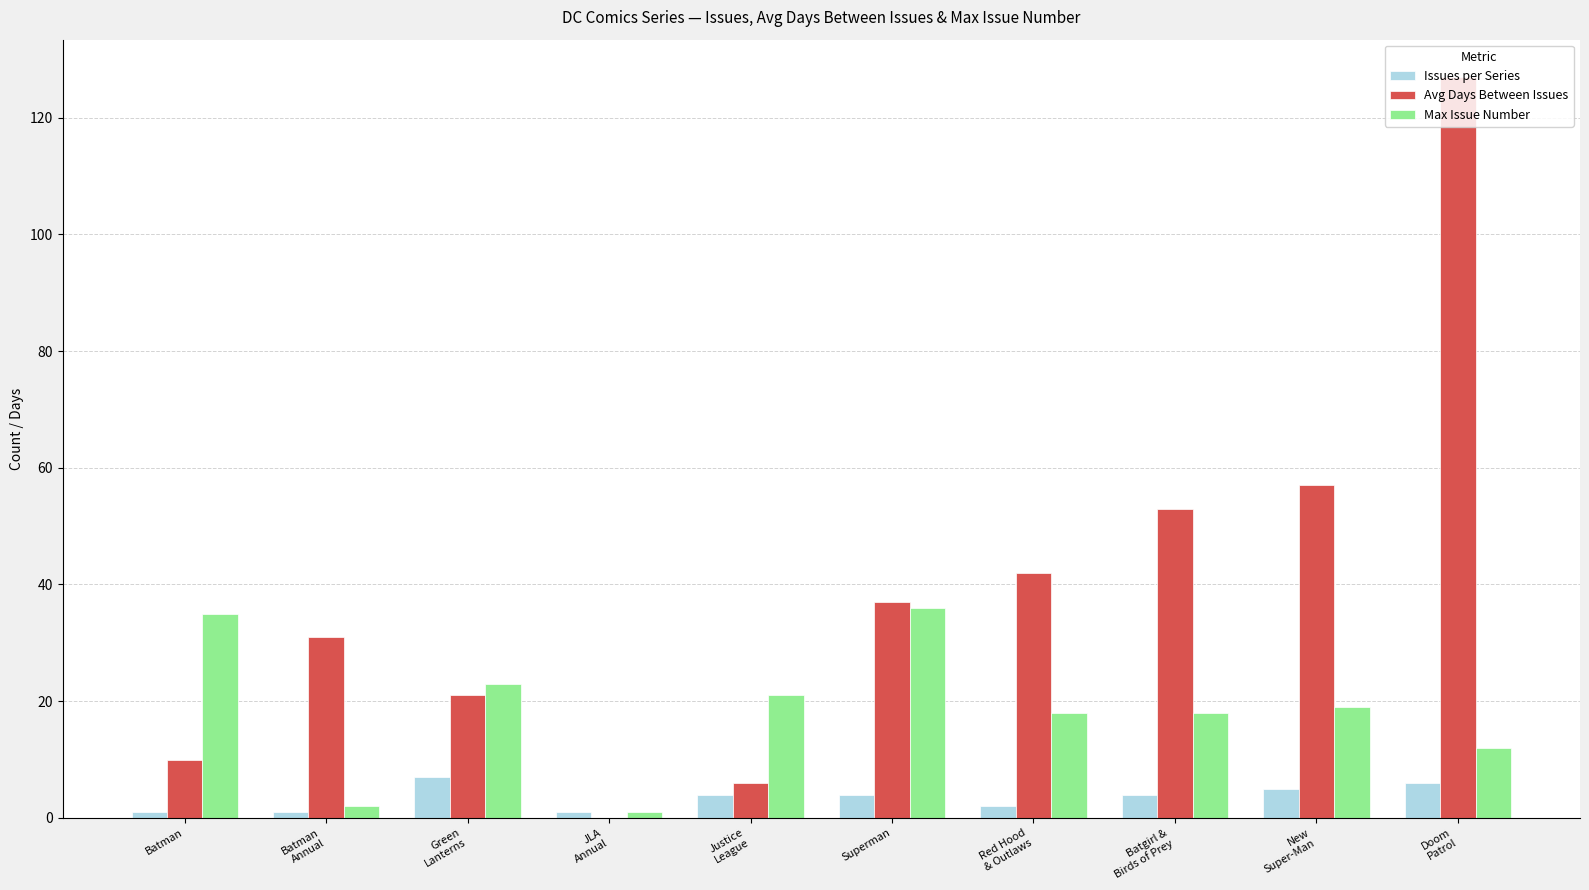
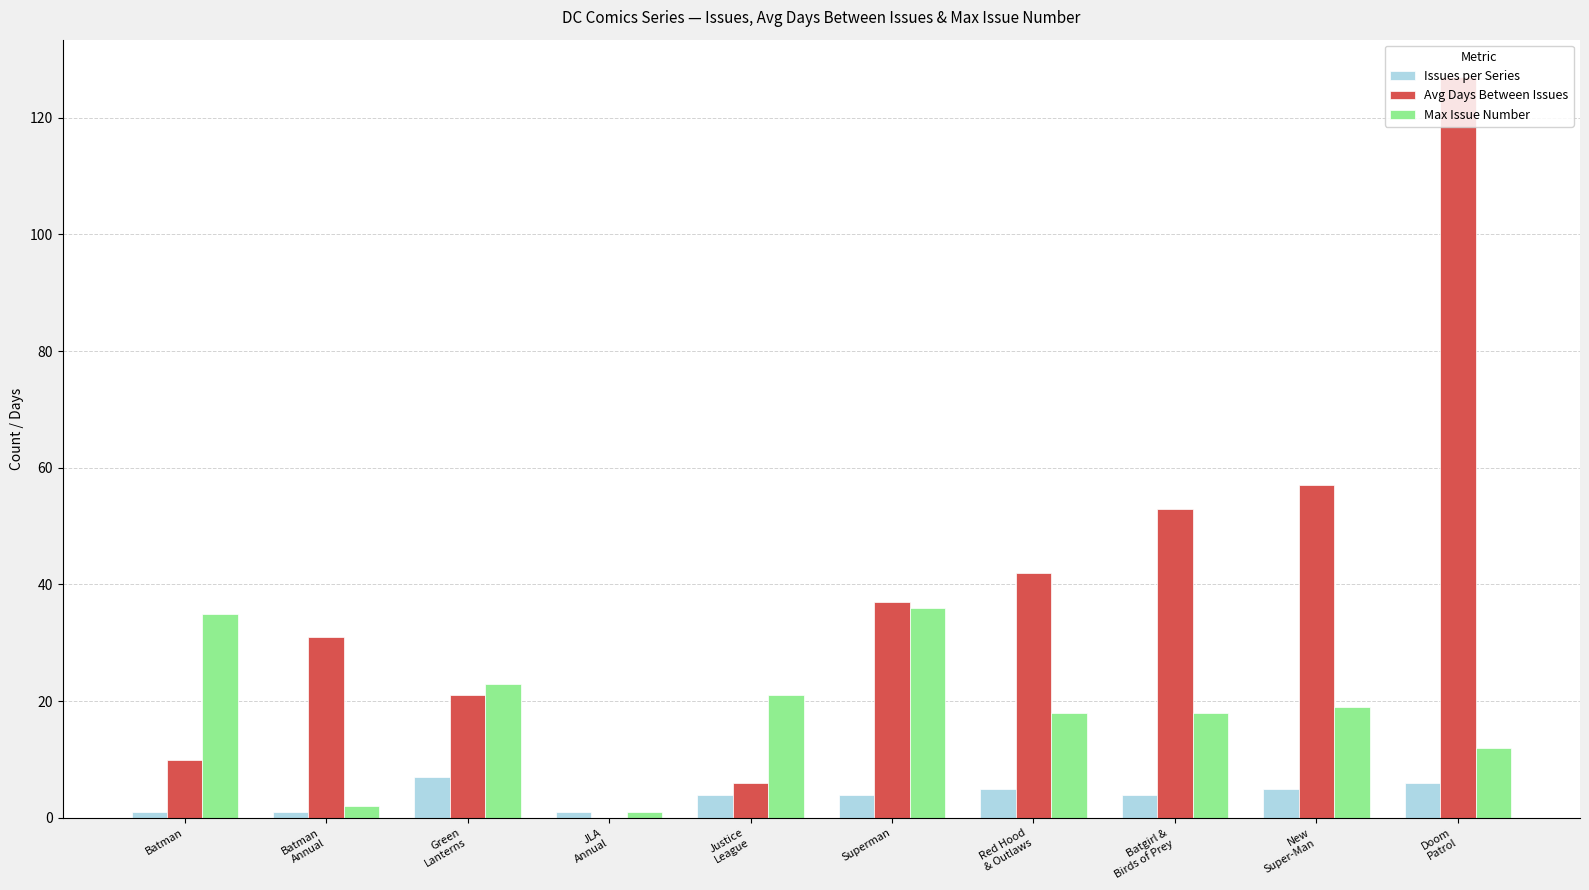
  {
    "Issues per Series": {
      "Batman": 1,
      "Batman Annual": 1,
      "Green Lanterns": 7,
      "JLA Annual": 1,
      "Justice League": 4,
      "Superman": 4,
-     "Red Hood & Outlaws": 2,
+     "Red Hood & Outlaws": 5,
      "Batgirl & Birds of Prey": 4,
      "New Super-Man": 5,
      "Doom Patrol": 6
    },
    "Avg Days Between Issues": {
      "Batman": 10,
      "Batman Annual": 31,
      "Green Lanterns": 21,
      "JLA Annual": 0,
      "Justice League": 6,
      "Superman": 37,
      "Red Hood & Outlaws": 42,
      "Batgirl & Birds of Prey": 53,
      "New Super-Man": 57
    },
    "Max Issue Number": {
      "Batman": 35,
      "Batman Annual": 2,
      "Green Lanterns": 23,
      "JLA Annual": 1,
      "Justice League": 21,
      "Superman": 36,
      "Red Hood & Outlaws": 18,
      "Batgirl & Birds of Prey": 18,
      "New Super-Man": 19,
      "Doom Patrol": 12
    }
  }
